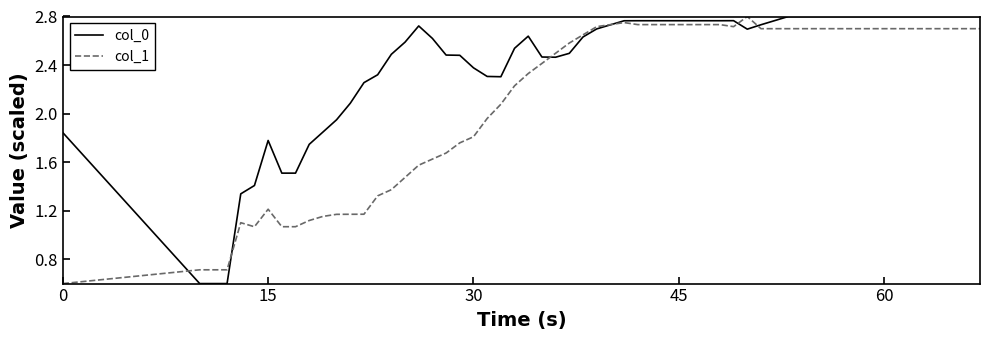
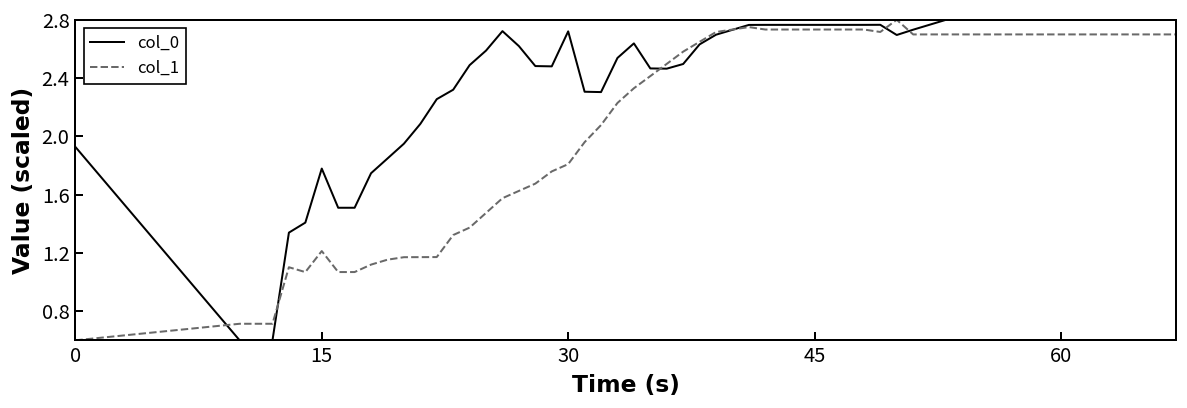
  {
    "col_0": {
-     "0": 1.84,
+     "0": 1.93,
      "15": 1.78,
-     "30": 2.38
+     "30": 2.72
    },
    "col_1": {
      "0": 0.60,
      "15": 1.21,
      "30": 1.81
    }
  }
